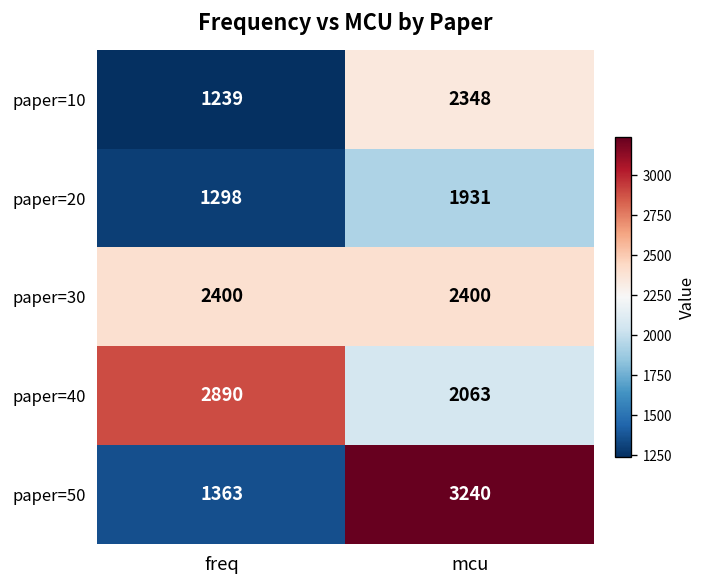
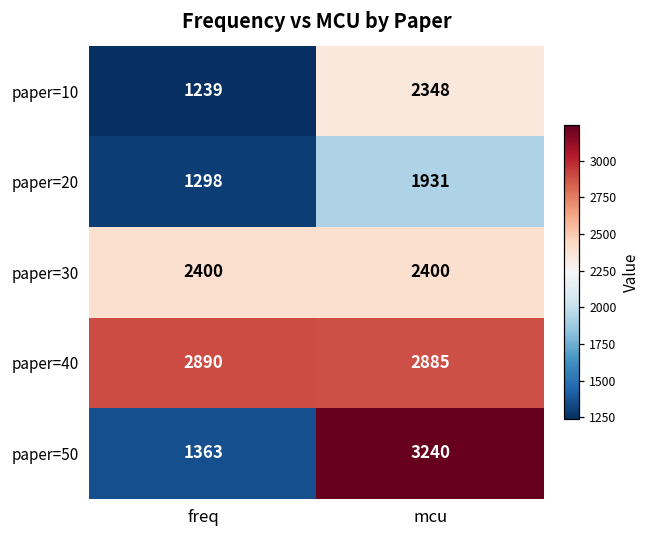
  {
    "paper=10": {
      "freq": 1239,
      "mcu": 2348
    },
    "paper=20": {
      "freq": 1298,
      "mcu": 1931
    },
    "paper=30": {
      "freq": 2400,
      "mcu": 2400
    },
    "paper=40": {
      "freq": 2890,
-     "mcu": 2063
+     "mcu": 2885
    },
    "paper=50": {
      "freq": 1363,
      "mcu": 3240
    }
  }
